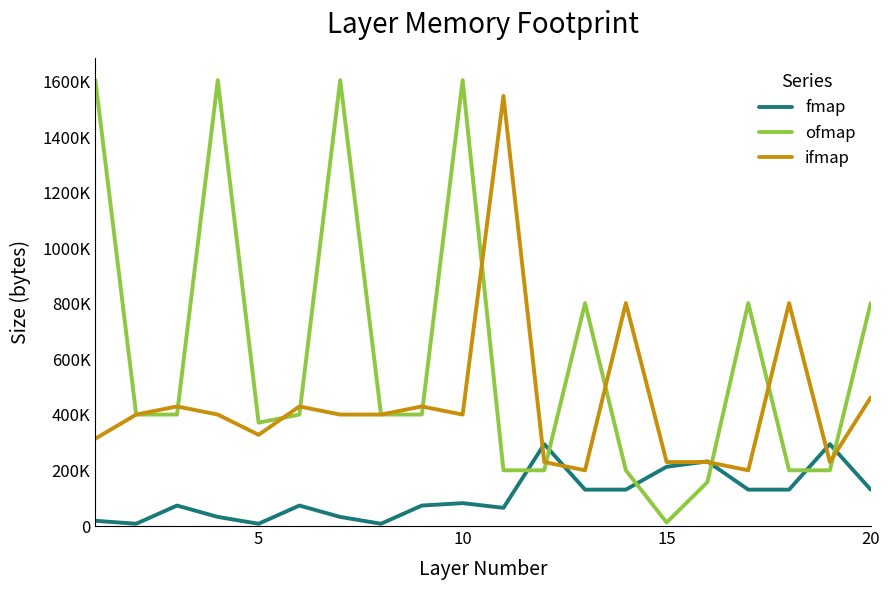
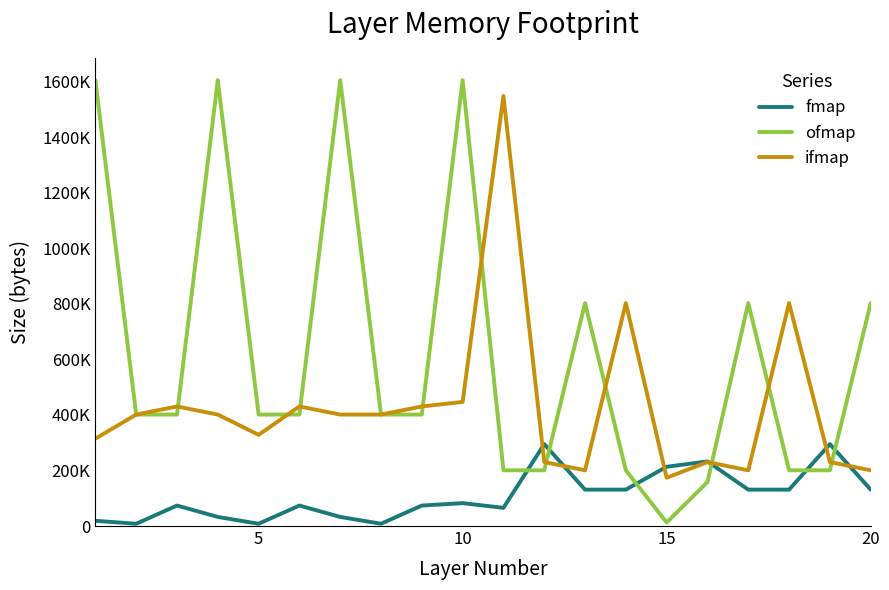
  {
    "fmap": {
      "5": 10000,
      "10": 80000,
      "15": 210000,
      "20": 130000
    },
    "ofmap": {
-     "5": 370000,
+     "5": 400000,
      "10": 1610000,
      "15": 10000,
      "20": 800000
    },
    "ifmap": {
      "5": 330000,
-     "10": 400000,
-     "15": 230000,
-     "20": 460000
+     "10": 450000,
+     "15": 170000,
+     "20": 200000
    }
  }
